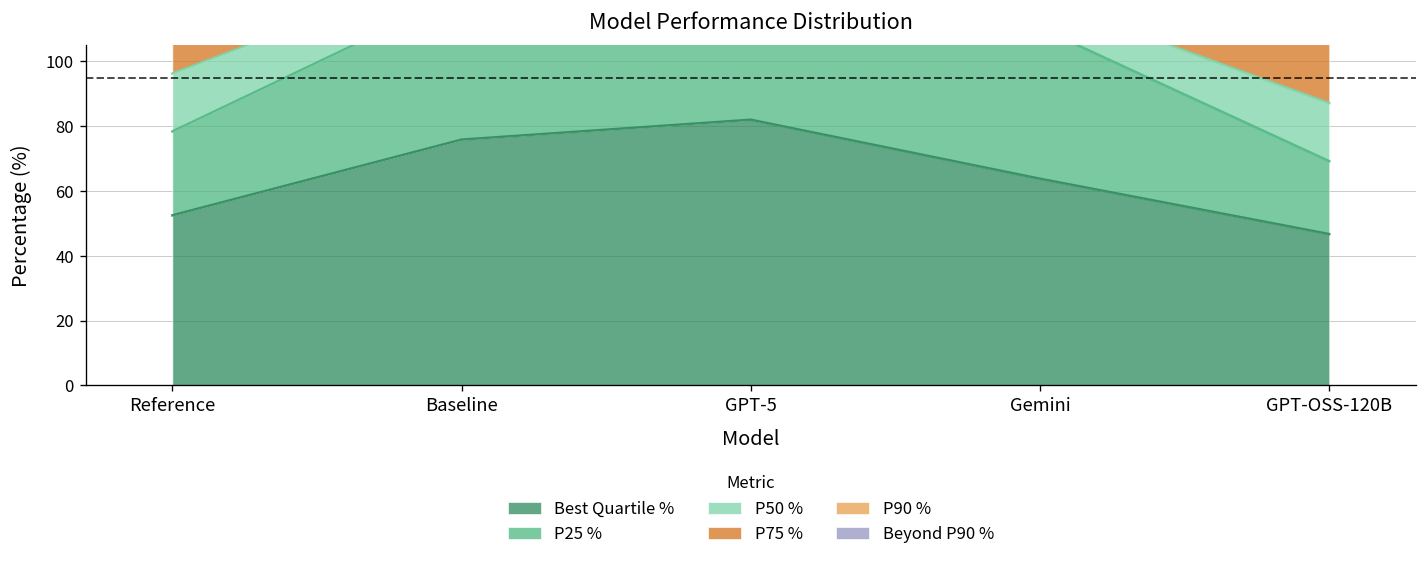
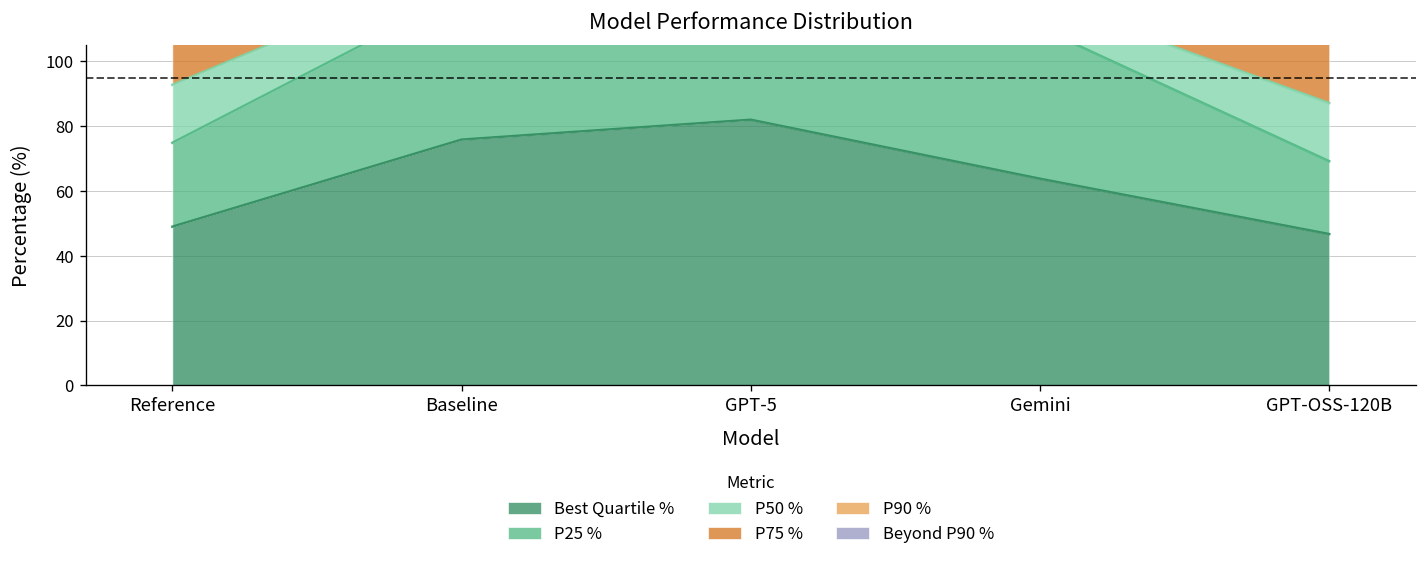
  {
    "Best Quartile %": {
-     "Reference": 53,
+     "Reference": 49,
      "Baseline": 76,
      "GPT-5": 82,
      "Gemini": 64,
      "GPT-OSS-120B": 47
    },
    "P25 %": {
      "Reference": 26,
      "GPT-OSS-120B": 23
    },
    "P50 %": {
      "Reference": 18,
      "GPT-OSS-120B": 18
    }
  }
